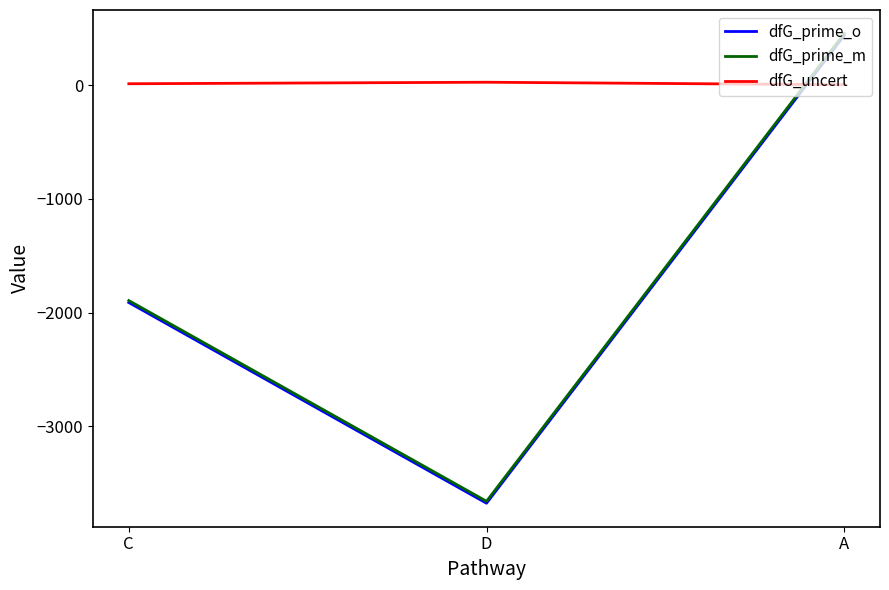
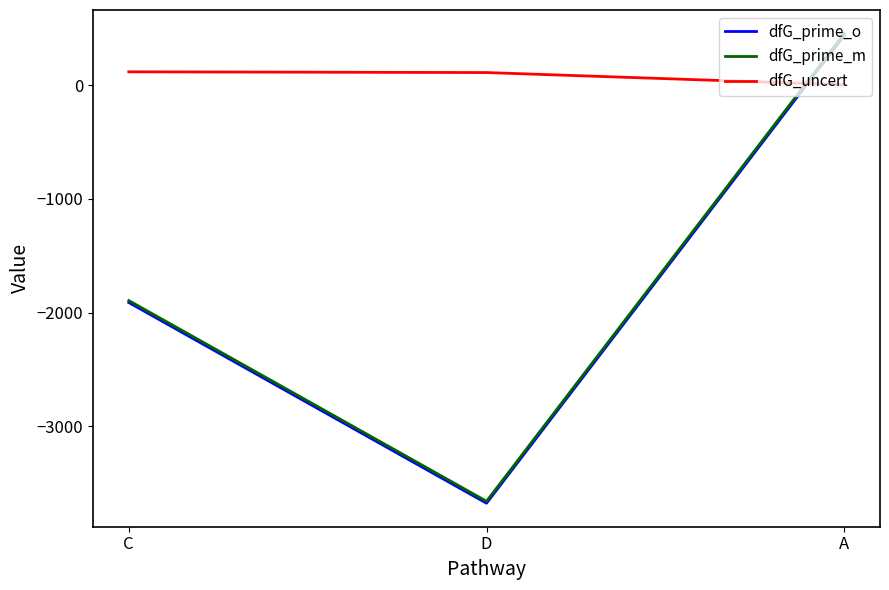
  {
    "dfG_uncert": {
-     "C": 10,
-     "D": 30
+     "C": 120,
+     "D": 110
    }
  }
